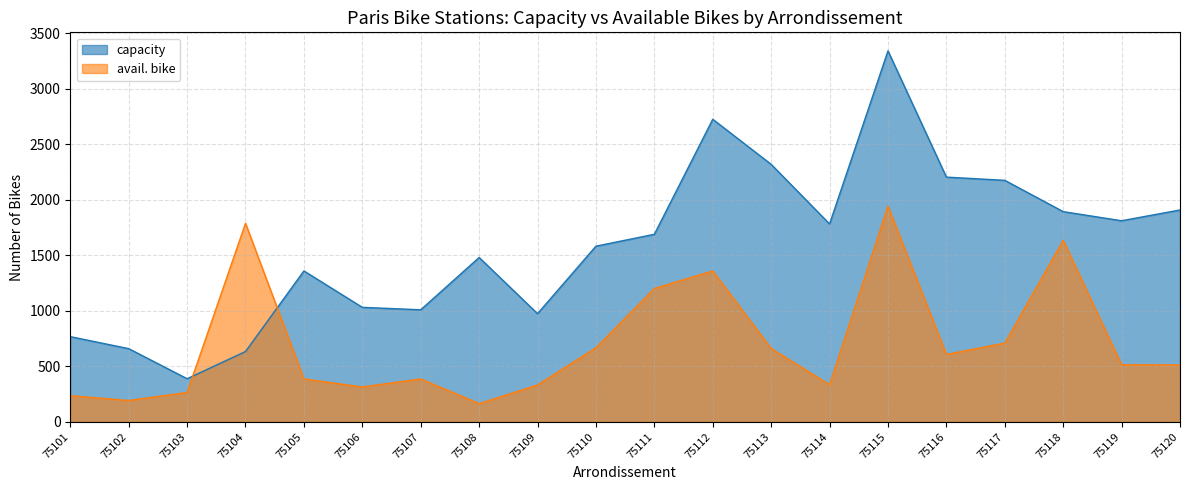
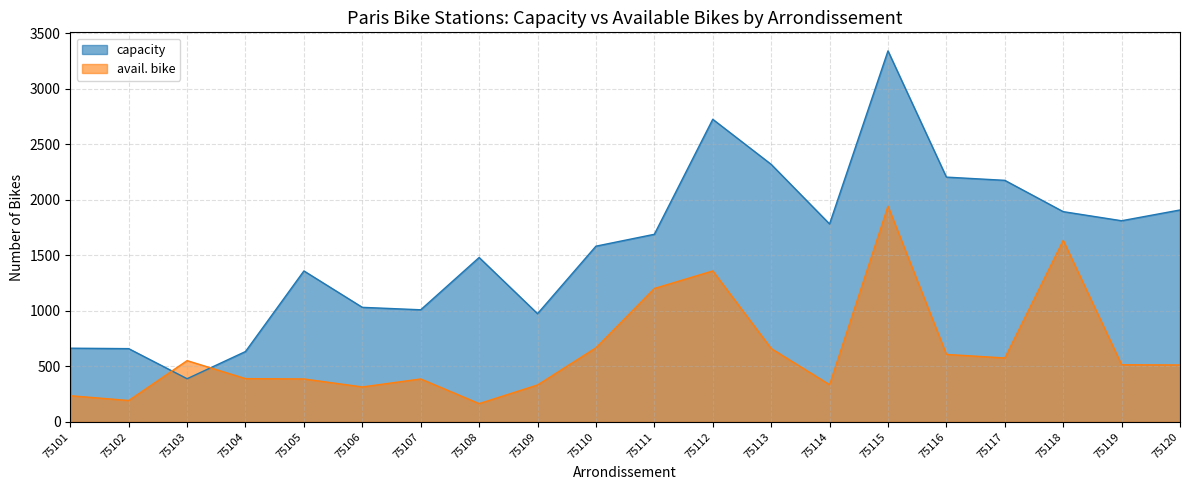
  {
    "capacity": {
-     "75101": 770,
+     "75101": 660,
      "75102": 660,
      "75103": 390,
      "75104": 630,
      "75105": 1360,
      "75106": 1030,
      "75107": 1010,
      "75108": 1480,
      "75109": 980,
      "75110": 1580,
      "75111": 1690,
      "75112": 2730,
      "75113": 2320,
      "75114": 1780,
      "75115": 3340,
      "75116": 2210,
      "75117": 2180,
      "75118": 1890,
      "75119": 1810,
      "75120": 1910
    },
    "avail. bike": {
      "75101": 240,
      "75102": 190,
-     "75103": 270,
-     "75104": 1790,
+     "75103": 550,
+     "75104": 390,
      "75105": 390,
      "75106": 320,
      "75107": 390,
      "75108": 170,
      "75109": 330,
      "75110": 670,
      "75111": 1200,
      "75112": 1360,
      "75113": 660,
      "75114": 340,
      "75115": 1940,
      "75116": 610,
-     "75117": 710,
+     "75117": 580,
      "75118": 1640,
      "75119": 520,
      "75120": 510
    }
  }
